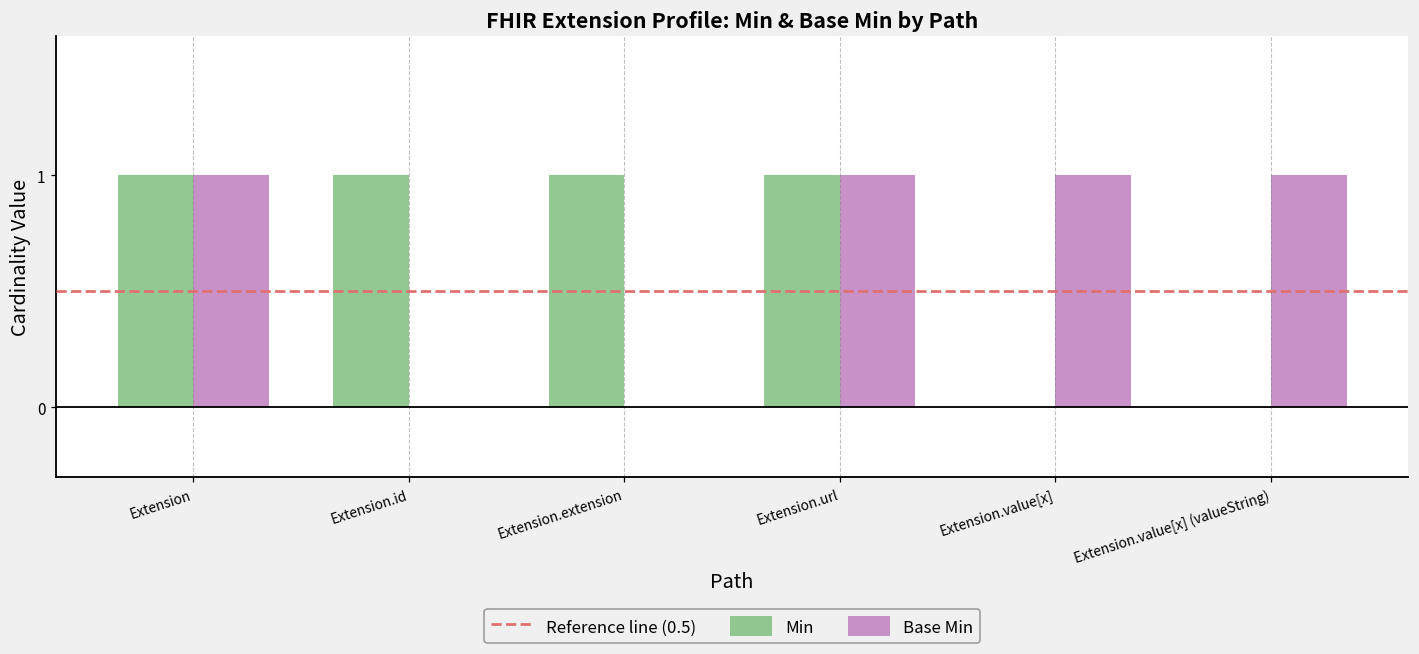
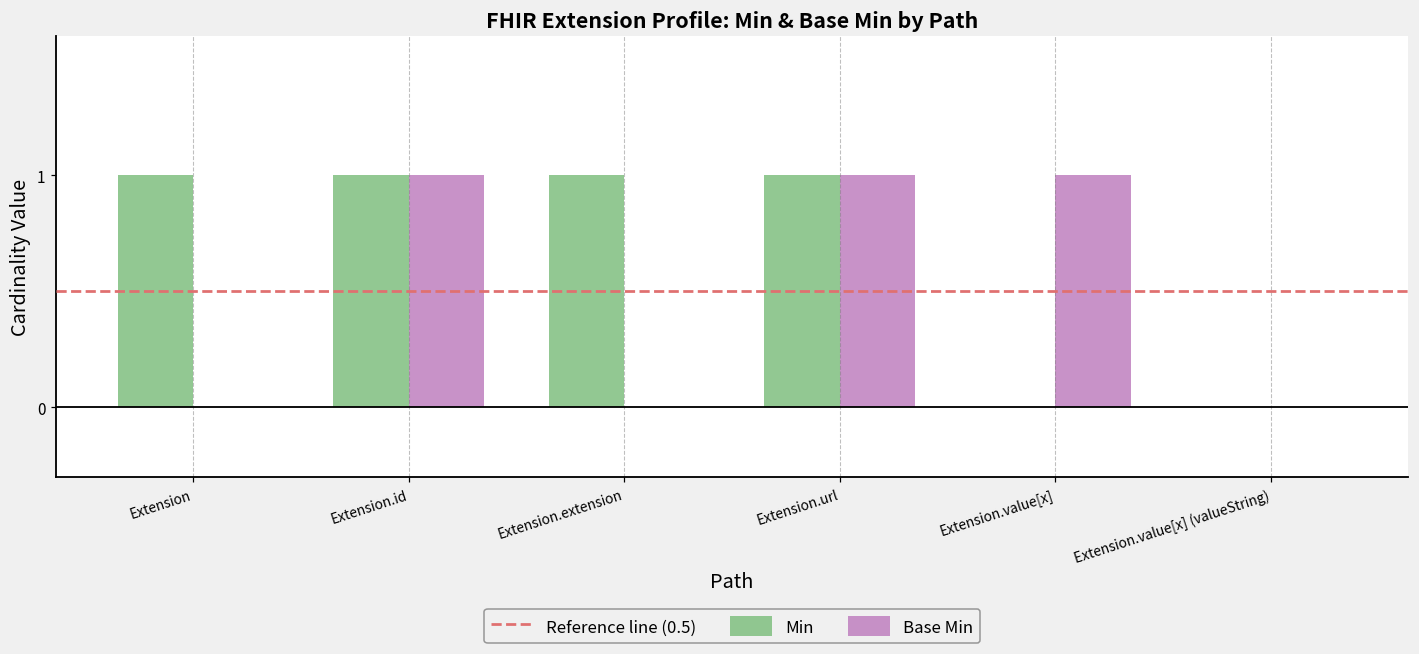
  {
    "Min": {
      "Extension": 1,
      "Extension.id": 1,
      "Extension.extension": 1,
      "Extension.url": 1,
      "Extension.value[x]": 0,
      "Extension.value[x] (valueString)": 0
    },
    "Base Min": {
-     "Extension": 1,
-     "Extension.id": 0,
+     "Extension": 0,
+     "Extension.id": 1,
      "Extension.extension": 0,
      "Extension.url": 1,
      "Extension.value[x]": 1,
-     "Extension.value[x] (valueString)": 1
+     "Extension.value[x] (valueString)": 0
    }
  }
